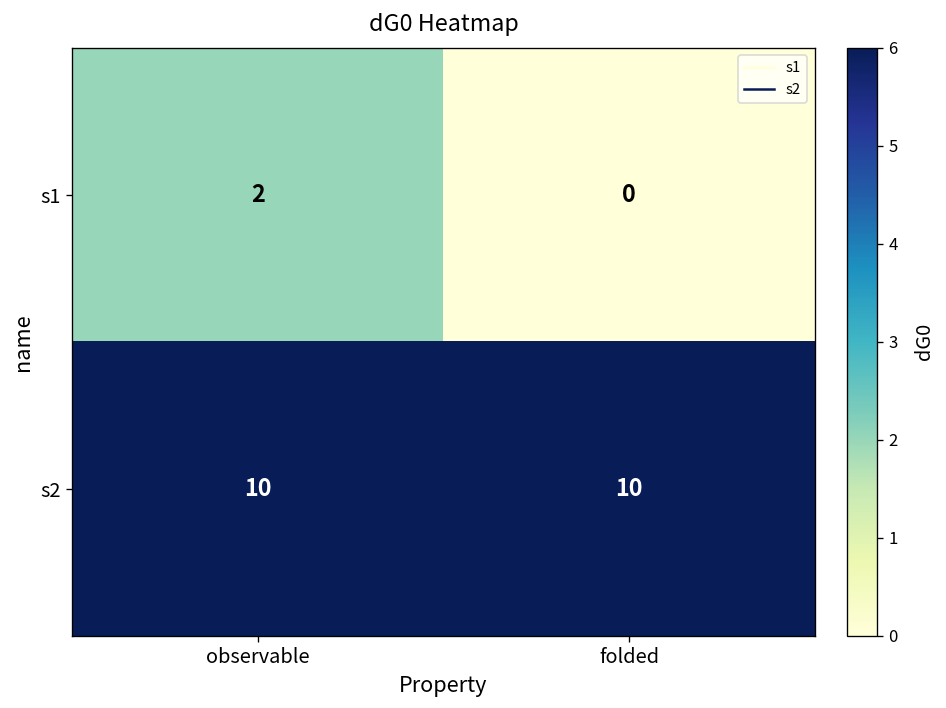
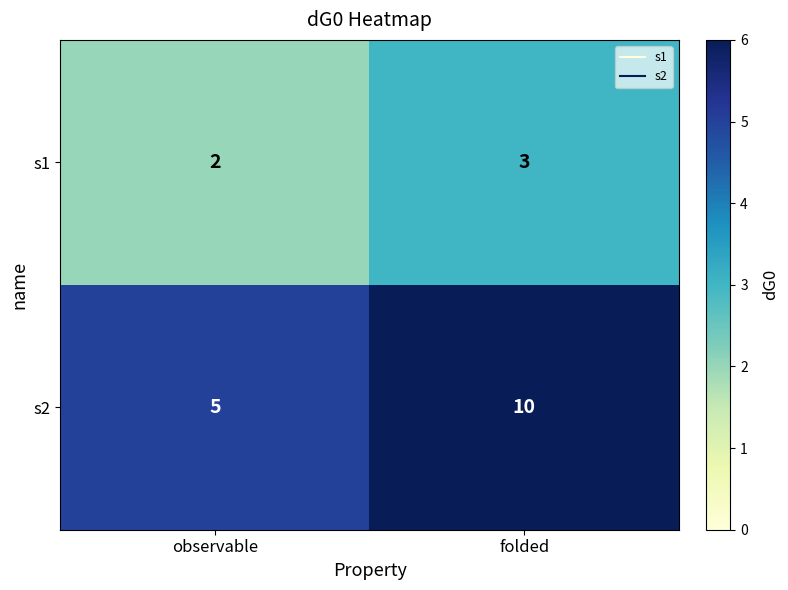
  {
    "s1": {
      "observable": 2,
-     "folded": 0
+     "folded": 3
    },
    "s2": {
-     "observable": 10,
+     "observable": 5,
      "folded": 10
    }
  }
